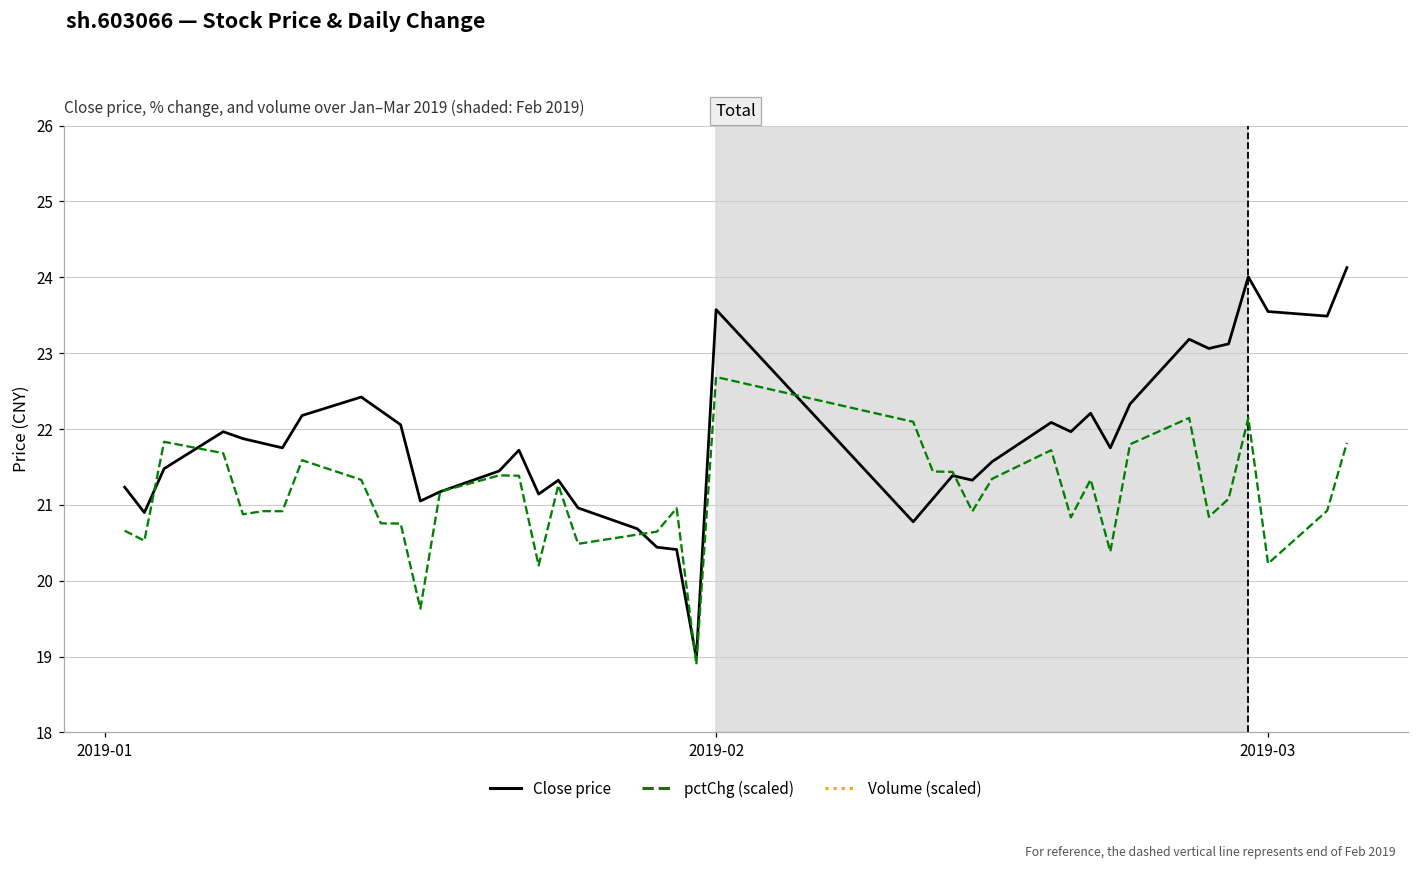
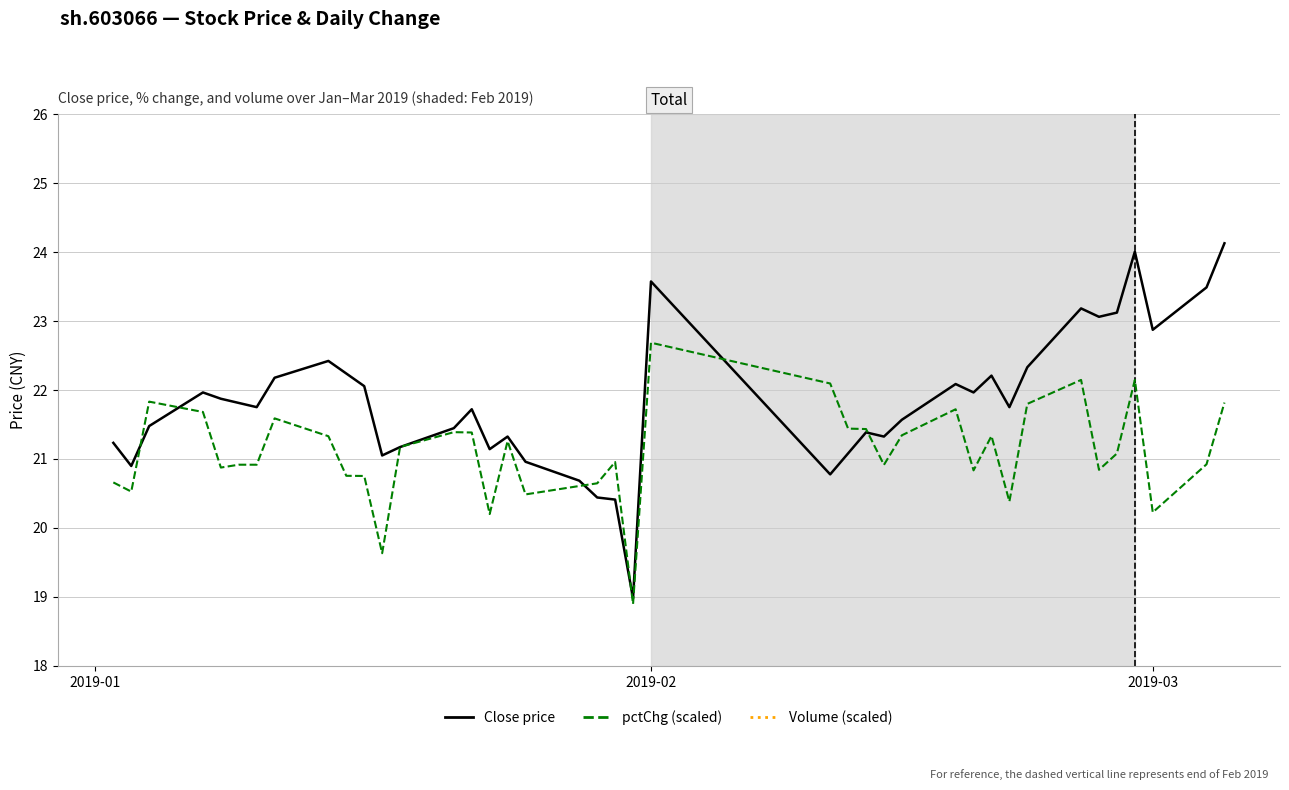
  {
    "Close price": {
      "2019-02": 23.6,
-     "2019-03": 23.5
+     "2019-03": 22.9
    },
    "pctChg (scaled)": {
      "2019-02": 22.7,
      "2019-03": 20.2
    }
  }
